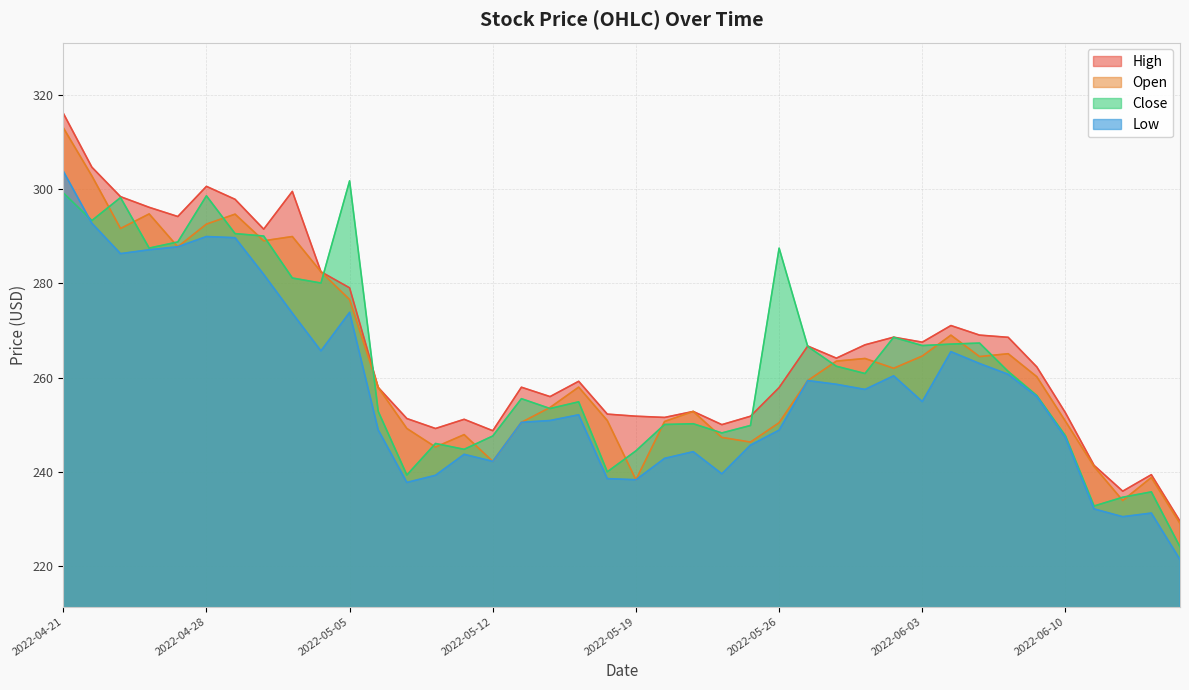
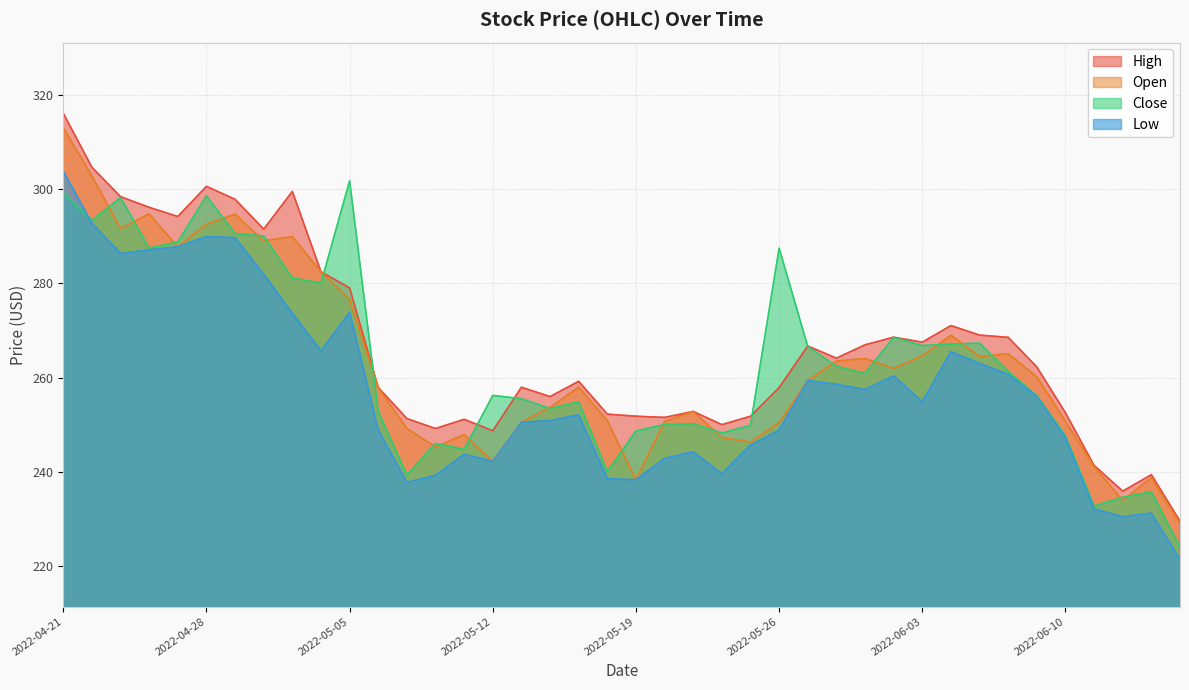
  {
    "Close": {
      "2022-04-21": 299,
      "2022-04-28": 299,
      "2022-05-05": 302,
-     "2022-05-12": 248,
-     "2022-05-19": 244,
+     "2022-05-12": 256,
+     "2022-05-19": 249,
      "2022-05-26": 287,
      "2022-06-03": 267
    },
    "Low": {
      "2022-04-21": 304,
      "2022-04-28": 290,
      "2022-05-05": 274,
      "2022-05-26": 249,
      "2022-06-03": 255
    }
  }
